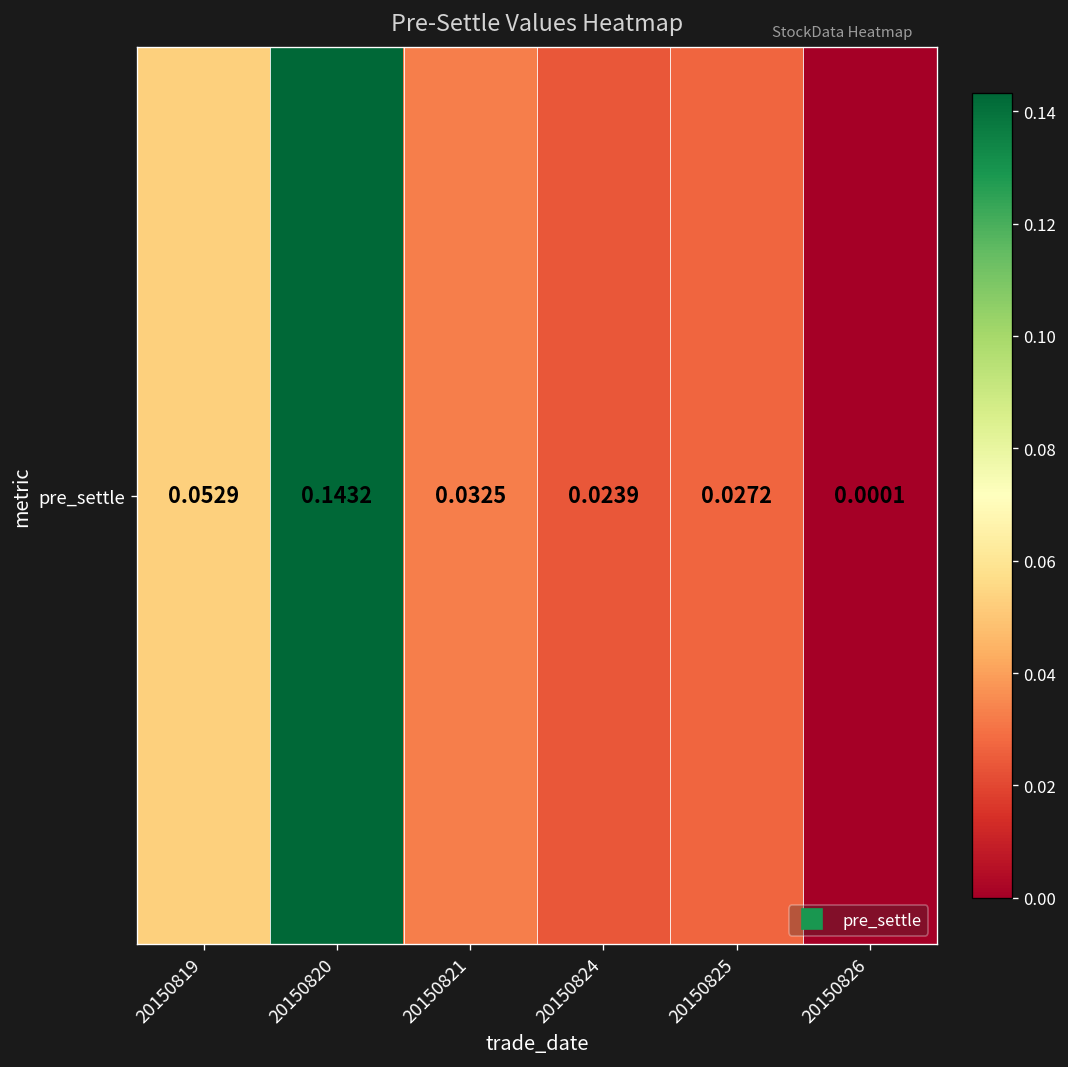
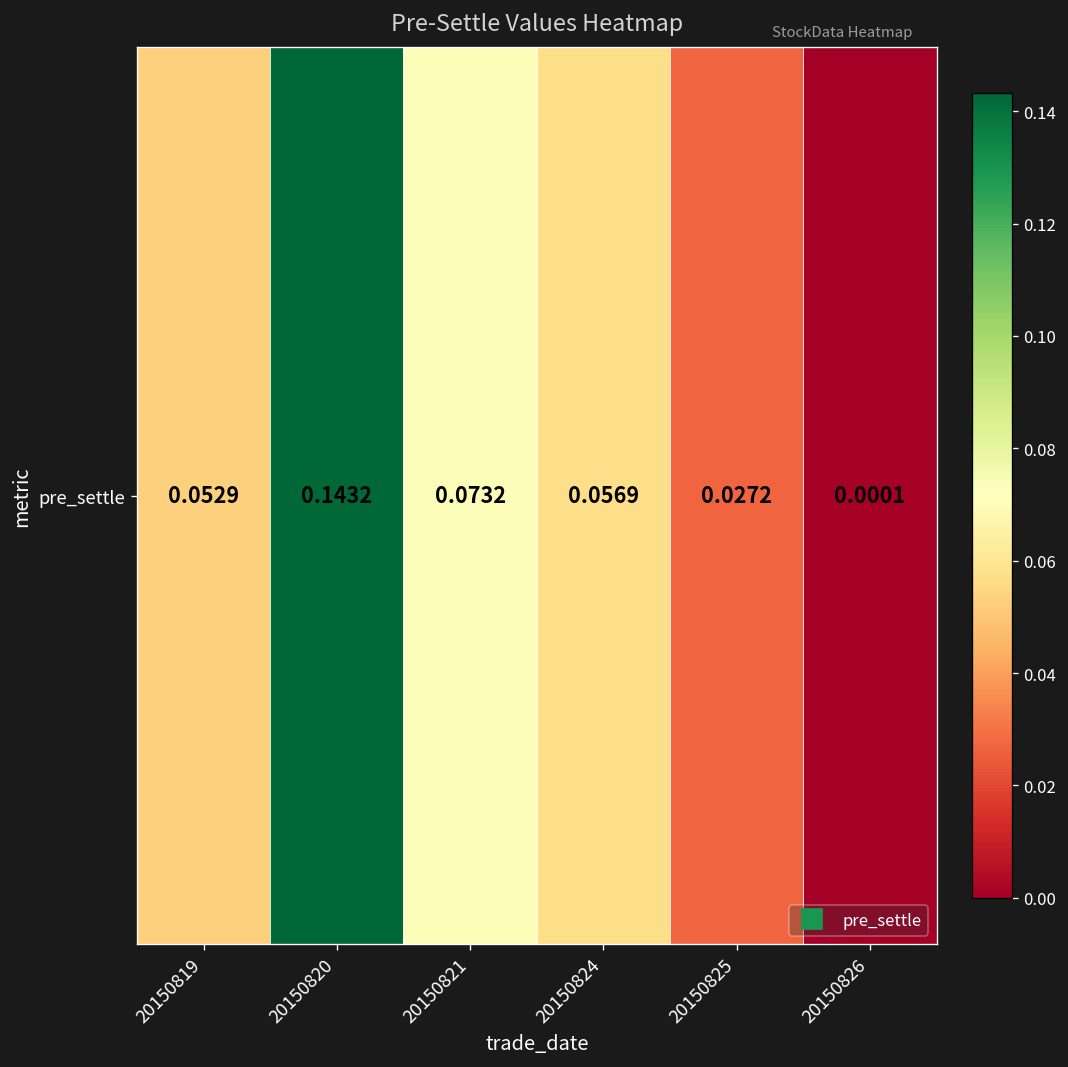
  {
    "pre_settle": {
      "20150819": 0.0529,
      "20150820": 0.1432,
-     "20150821": 0.0325,
-     "20150824": 0.0239,
+     "20150821": 0.0732,
+     "20150824": 0.0569,
      "20150825": 0.0272,
      "20150826": 0.0001
    }
  }
